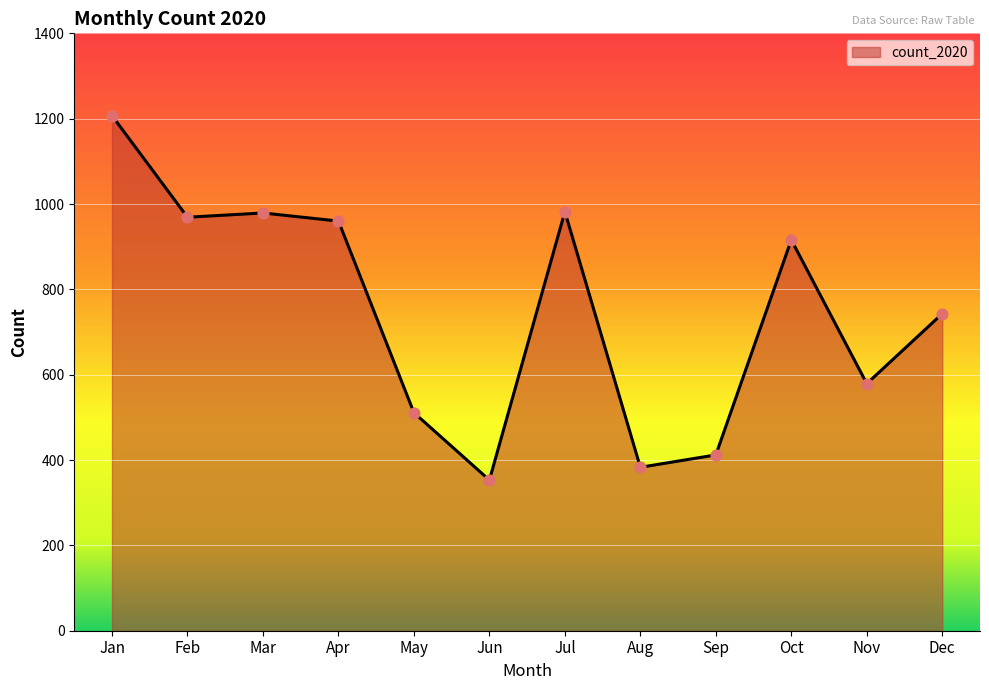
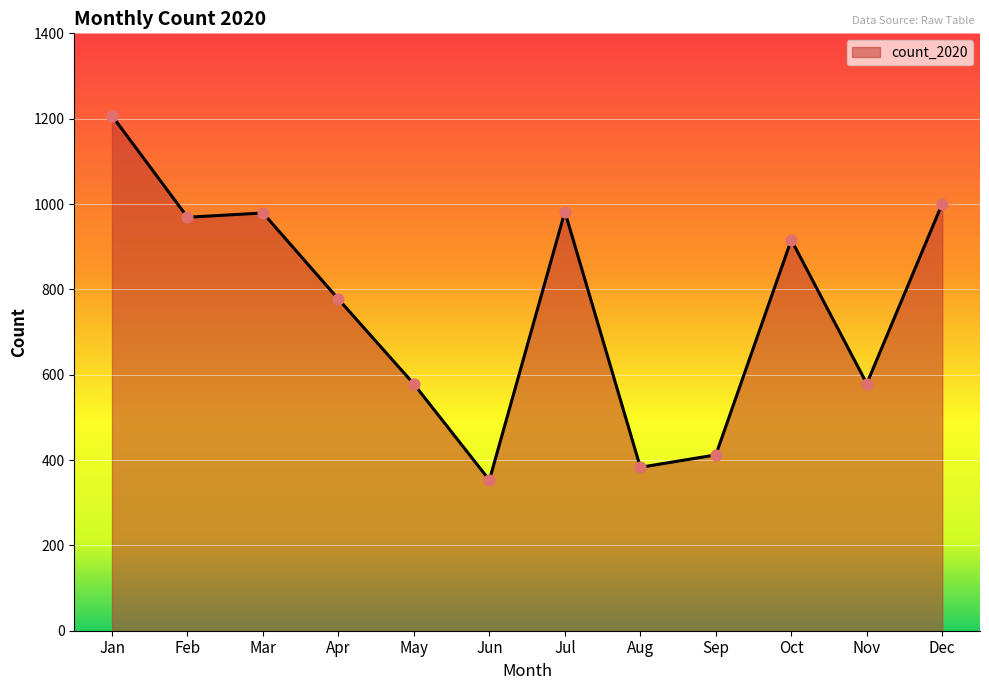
  {
    "Jan": 1210,
    "Feb": 970,
    "Mar": 980,
-   "Apr": 960,
-   "May": 510,
+   "Apr": 780,
+   "May": 580,
    "Jun": 350,
    "Jul": 980,
    "Aug": 380,
    "Sep": 410,
    "Oct": 920,
    "Nov": 580,
-   "Dec": 740
+   "Dec": 1000
  }
